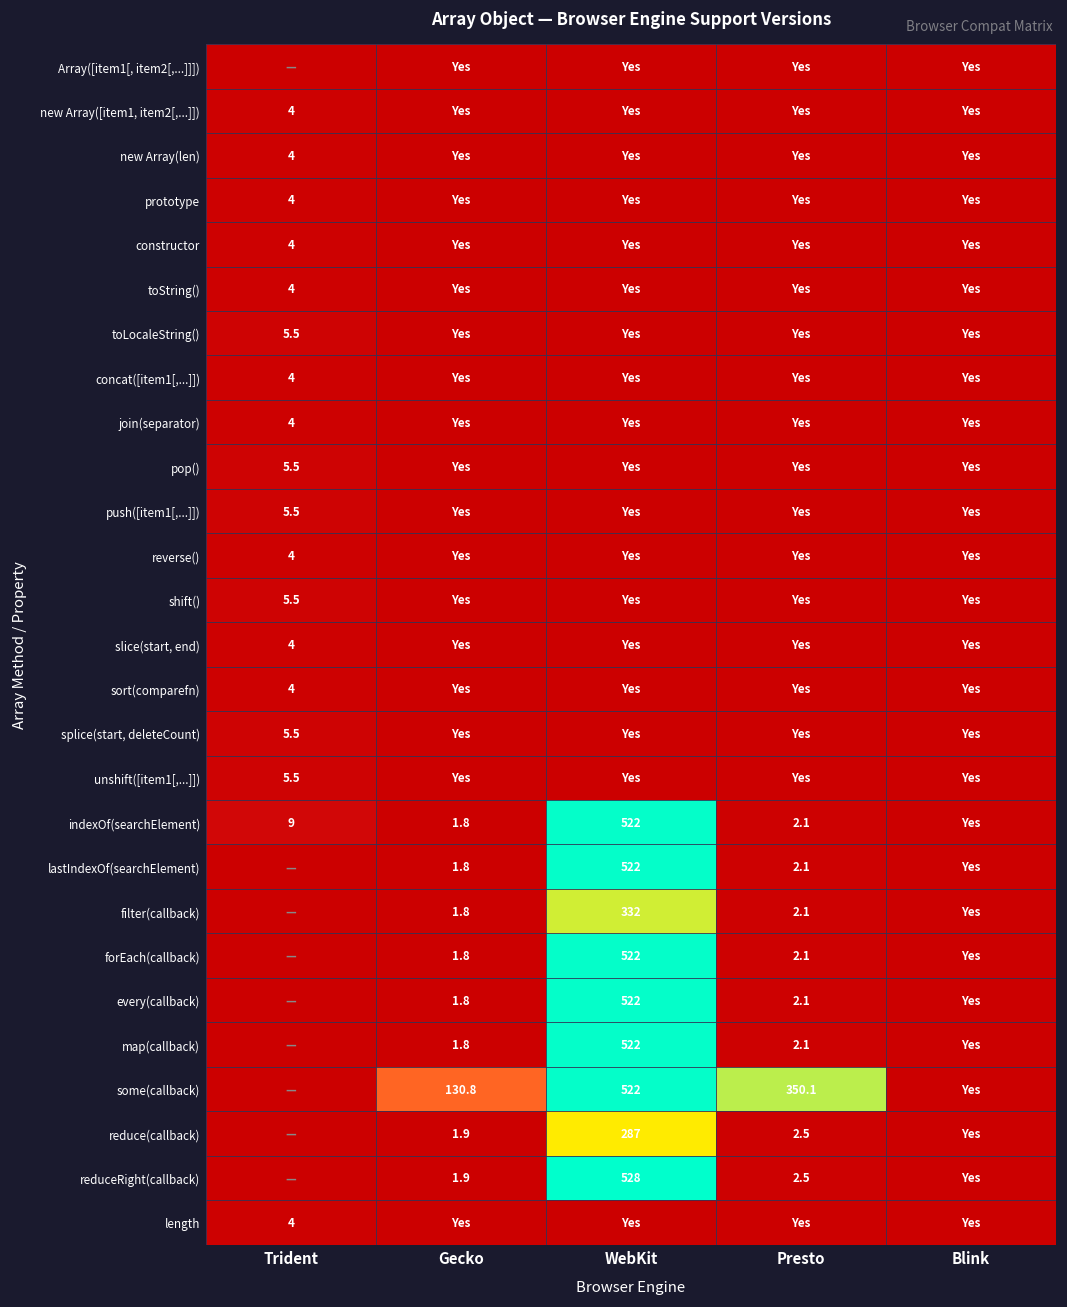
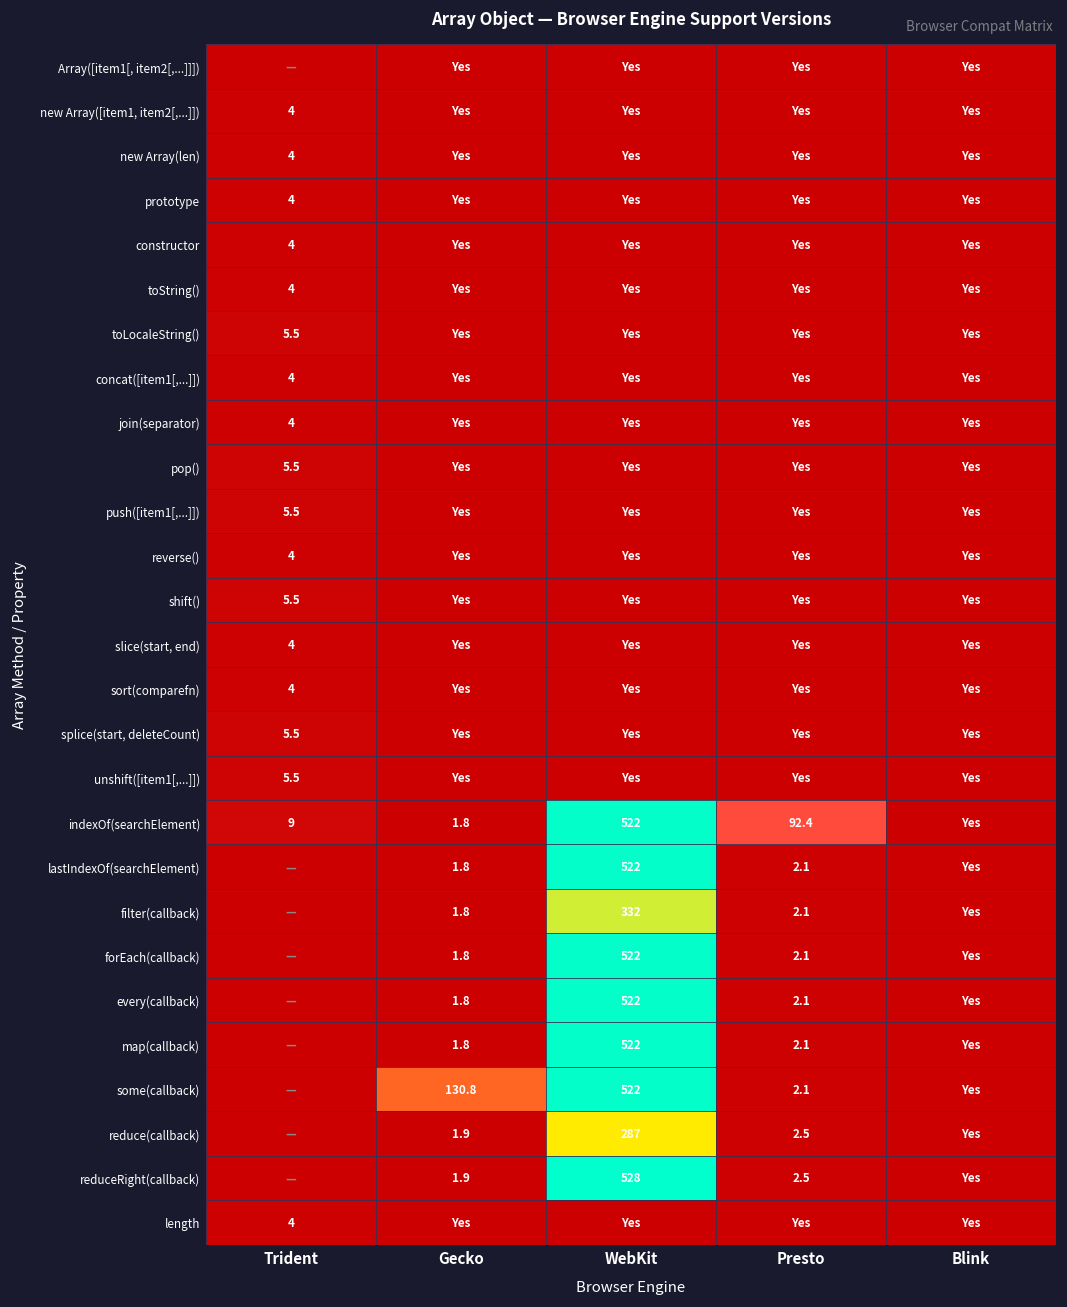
  {
    "new Array([item1, item2[,...]])": {
      "Trident": 4
    },
    "new Array(len)": {
      "Trident": 4
    },
    "prototype": {
      "Trident": 4
    },
    "constructor": {
      "Trident": 4
    },
    "toString()": {
      "Trident": 4
    },
    "toLocaleString()": {
      "Trident": 5.5
    },
    "concat([item1[,...]])": {
      "Trident": 4
    },
    "join(separator)": {
      "Trident": 4
    },
    "pop()": {
      "Trident": 5.5
    },
    "push([item1[,...]])": {
      "Trident": 5.5
    },
    "reverse()": {
      "Trident": 4
    },
    "shift()": {
      "Trident": 5.5
    },
    "slice(start, end)": {
      "Trident": 4
    },
    "sort(comparefn)": {
      "Trident": 4
    },
    "splice(start, deleteCount)": {
      "Trident": 5.5
    },
    "unshift([item1[,...]])": {
      "Trident": 5.5
    },
    "indexOf(searchElement)": {
      "Trident": 9,
      "Gecko": 1.8,
      "WebKit": 522,
-     "Presto": 2.1
+     "Presto": 92.4
    },
    "lastIndexOf(searchElement)": {
      "Gecko": 1.8,
      "WebKit": 522,
      "Presto": 2.1
    },
    "filter(callback)": {
      "Gecko": 1.8,
      "WebKit": 332,
      "Presto": 2.1
    },
    "forEach(callback)": {
      "Gecko": 1.8,
      "WebKit": 522,
      "Presto": 2.1
    },
    "every(callback)": {
      "Gecko": 1.8,
      "WebKit": 522,
      "Presto": 2.1
    },
    "map(callback)": {
      "Gecko": 1.8,
      "WebKit": 522,
      "Presto": 2.1
    },
    "some(callback)": {
      "Gecko": 130.8,
      "WebKit": 522,
-     "Presto": 350.1
+     "Presto": 2.1
    },
    "reduce(callback)": {
      "Gecko": 1.9,
      "WebKit": 287,
      "Presto": 2.5
    },
    "reduceRight(callback)": {
      "Gecko": 1.9,
      "WebKit": 528,
      "Presto": 2.5
    },
    "length": {
      "Trident": 4
    }
  }
